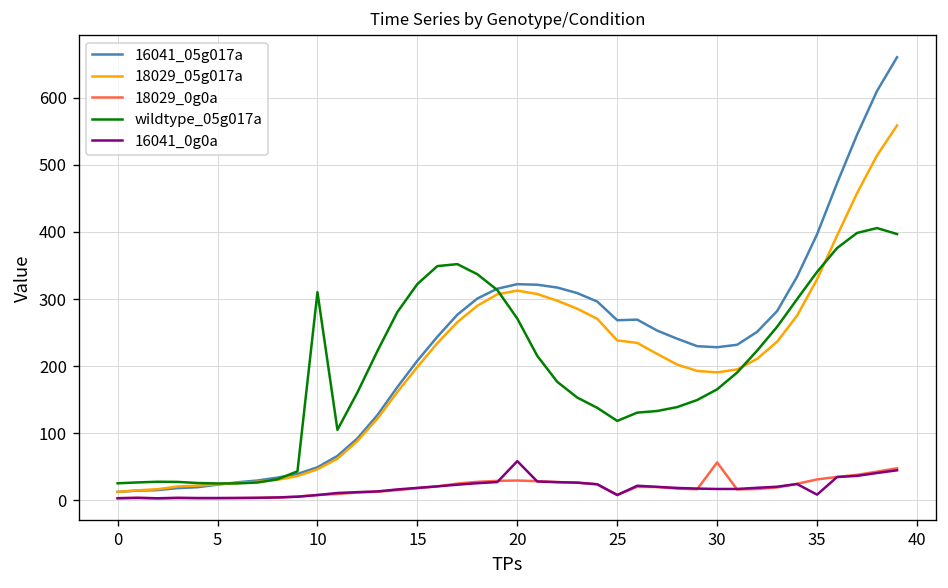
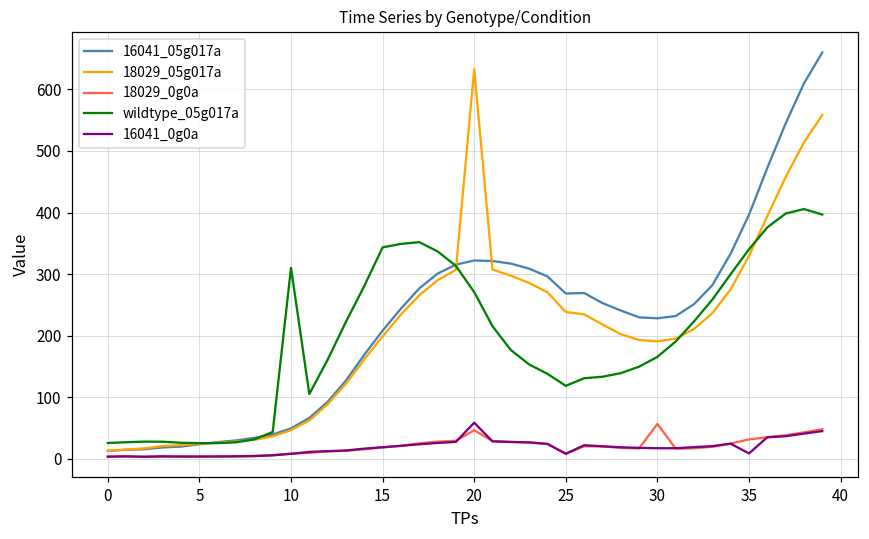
  {
    "16041_05g017a": {
      "15": 210,
      "20": 320,
      "25": 270,
      "30": 230,
      "35": 400
    },
    "18029_05g017a": {
      "15": 200,
-     "20": 310,
+     "20": 630,
      "25": 240,
      "30": 190,
      "35": 330
    },
    "18029_0g0a": {
-     "20": 30,
+     "20": 50,
      "30": 60,
      "35": 30
    },
    "wildtype_05g017a": {
      "0": 30,
      "10": 310,
-     "15": 320,
+     "15": 340,
      "20": 270,
      "25": 120,
      "30": 170,
      "35": 340
    },
    "16041_0g0a": {
      "20": 60,
      "30": 20,
      "35": 10
    }
  }
